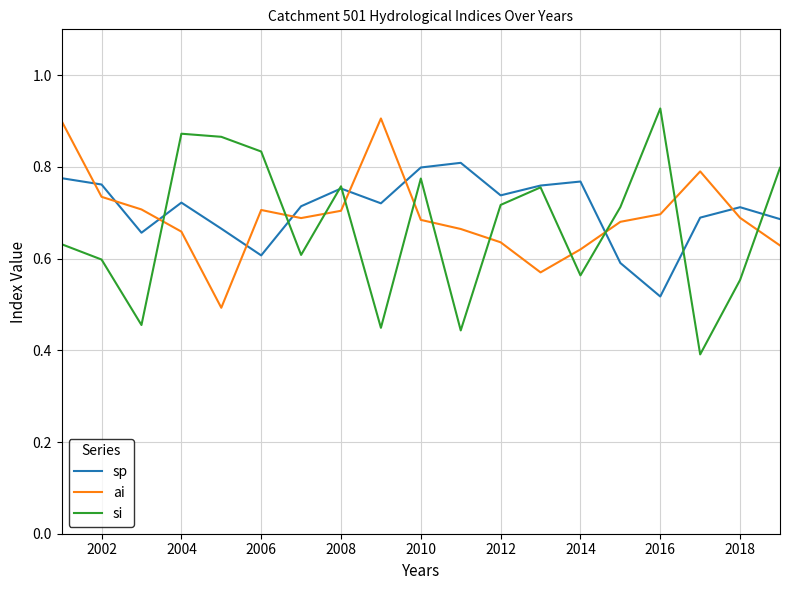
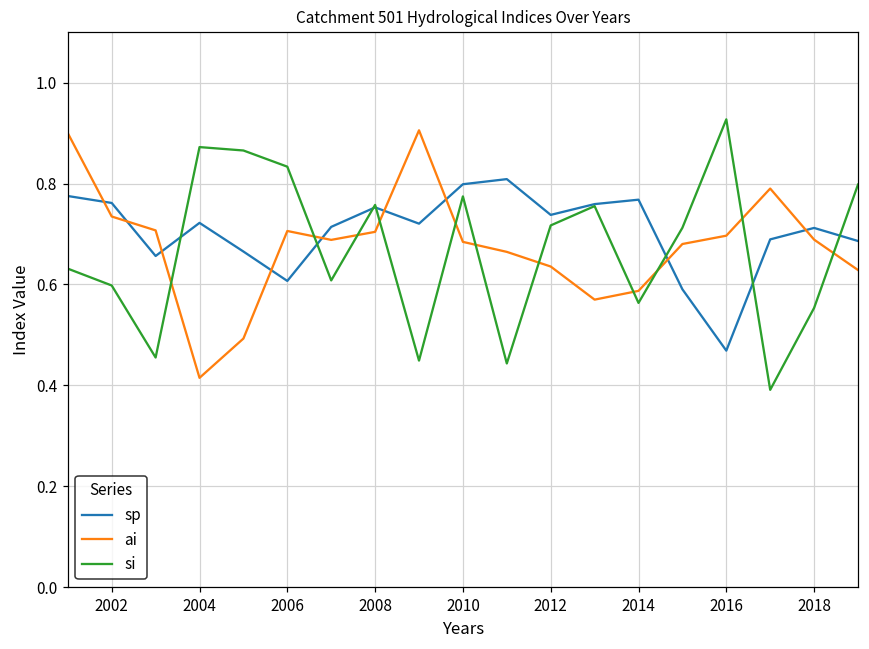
  {
    "sp": {
      "2002": 0.76,
      "2004": 0.72,
      "2006": 0.61,
      "2010": 0.80,
      "2012": 0.74,
      "2014": 0.77,
-     "2016": 0.52,
+     "2016": 0.47,
      "2018": 0.71
    },
    "ai": {
      "2002": 0.73,
-     "2004": 0.66,
+     "2004": 0.41,
      "2006": 0.71,
      "2008": 0.70,
      "2010": 0.68,
      "2012": 0.64,
-     "2014": 0.62,
+     "2014": 0.59,
      "2016": 0.70,
      "2018": 0.69
    },
    "si": {
      "2002": 0.60,
      "2004": 0.87,
      "2006": 0.83,
      "2010": 0.77,
      "2012": 0.72,
      "2014": 0.56,
      "2016": 0.93,
      "2018": 0.55
    }
  }
